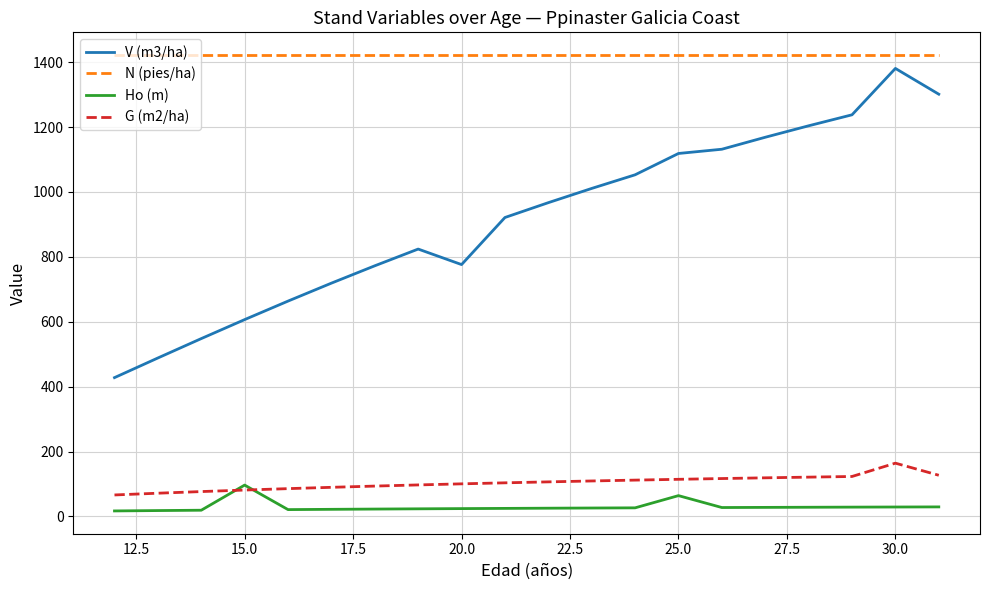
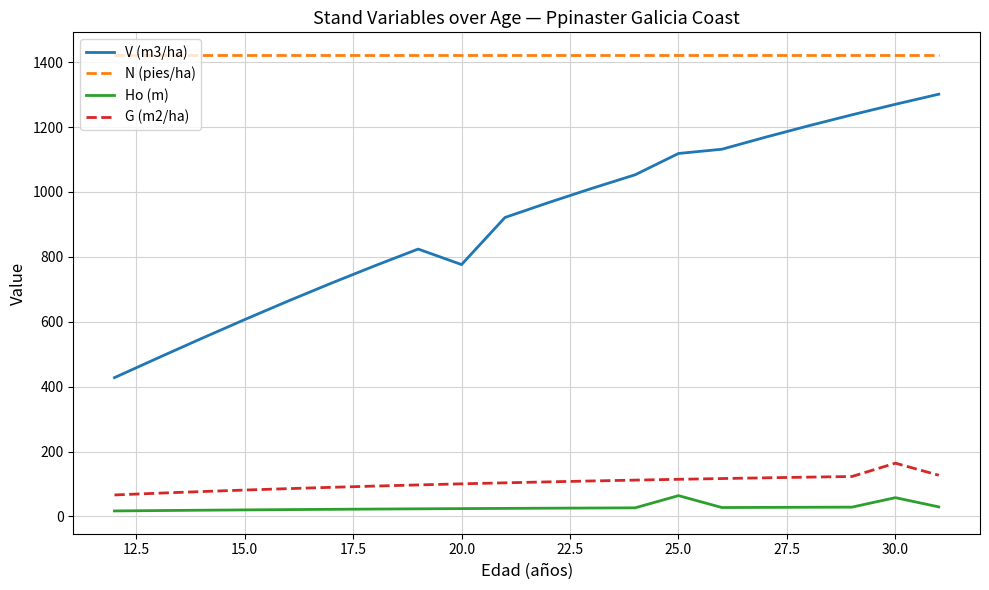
  {
    "V (m3/ha)": {
      "15.0": 610,
      "20.0": 780,
      "25.0": 1120,
-     "30.0": 1380
+     "30.0": 1270
    },
    "N (pies/ha)": {
      "15.0": 1420,
      "20.0": 1420,
      "25.0": 1420,
      "30.0": 1420
    },
    "Ho (m)": {
-     "15.0": 100,
+     "15.0": 20,
      "20.0": 20,
      "25.0": 60,
-     "30.0": 30
+     "30.0": 60
    },
    "G (m2/ha)": {
      "15.0": 80,
      "20.0": 100,
      "25.0": 110,
      "30.0": 160
    }
  }
